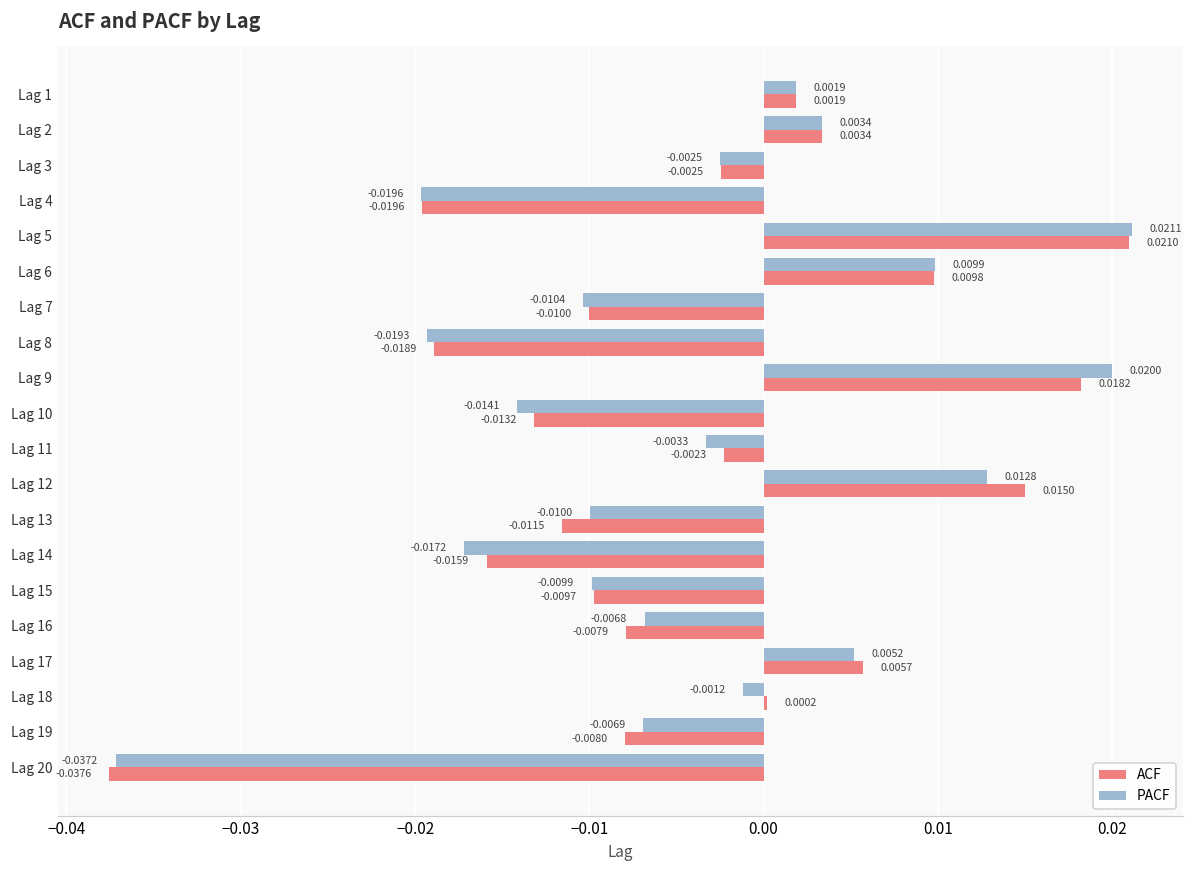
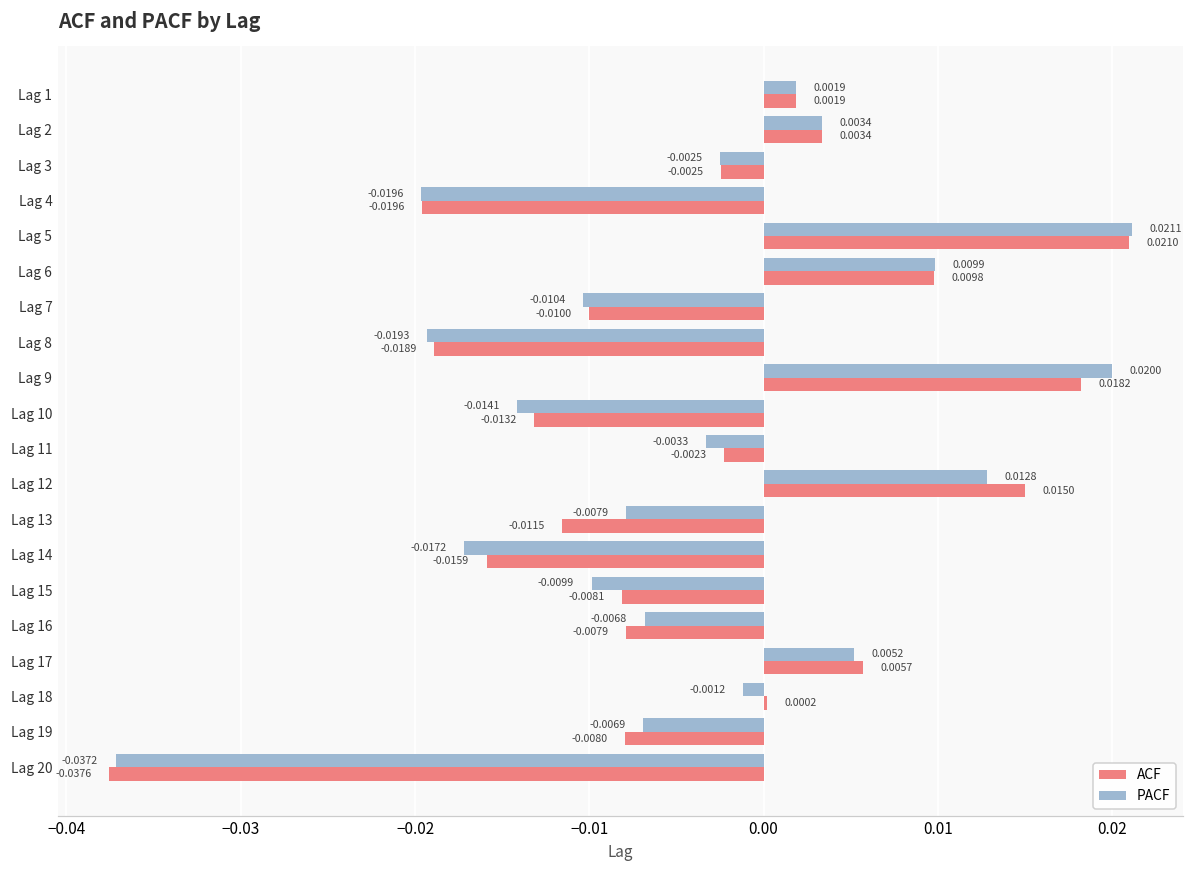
  {
    "ACF": {
      "Lag 1": 0.0019,
      "Lag 2": 0.0034,
      "Lag 3": -0.0025,
      "Lag 4": -0.0196,
      "Lag 5": 0.0210,
      "Lag 6": 0.0098,
      "Lag 7": -0.0100,
      "Lag 8": -0.0189,
      "Lag 9": 0.0182,
      "Lag 10": -0.0132,
      "Lag 11": -0.0023,
      "Lag 12": 0.0150,
      "Lag 13": -0.0115,
      "Lag 14": -0.0159,
-     "Lag 15": -0.0097,
+     "Lag 15": -0.0081,
      "Lag 16": -0.0079,
      "Lag 17": 0.0057,
      "Lag 18": 0.0002,
      "Lag 19": -0.0080,
      "Lag 20": -0.0376
    },
    "PACF": {
      "Lag 1": 0.0019,
      "Lag 2": 0.0034,
      "Lag 3": -0.0025,
      "Lag 4": -0.0196,
      "Lag 5": 0.0211,
      "Lag 6": 0.0099,
      "Lag 7": -0.0104,
      "Lag 8": -0.0193,
      "Lag 9": 0.0200,
      "Lag 10": -0.0141,
      "Lag 11": -0.0033,
      "Lag 12": 0.0128,
-     "Lag 13": -0.0100,
+     "Lag 13": -0.0079,
      "Lag 14": -0.0172,
      "Lag 15": -0.0099,
      "Lag 16": -0.0068,
      "Lag 17": 0.0052,
      "Lag 18": -0.0012,
      "Lag 19": -0.0069,
      "Lag 20": -0.0372
    }
  }
